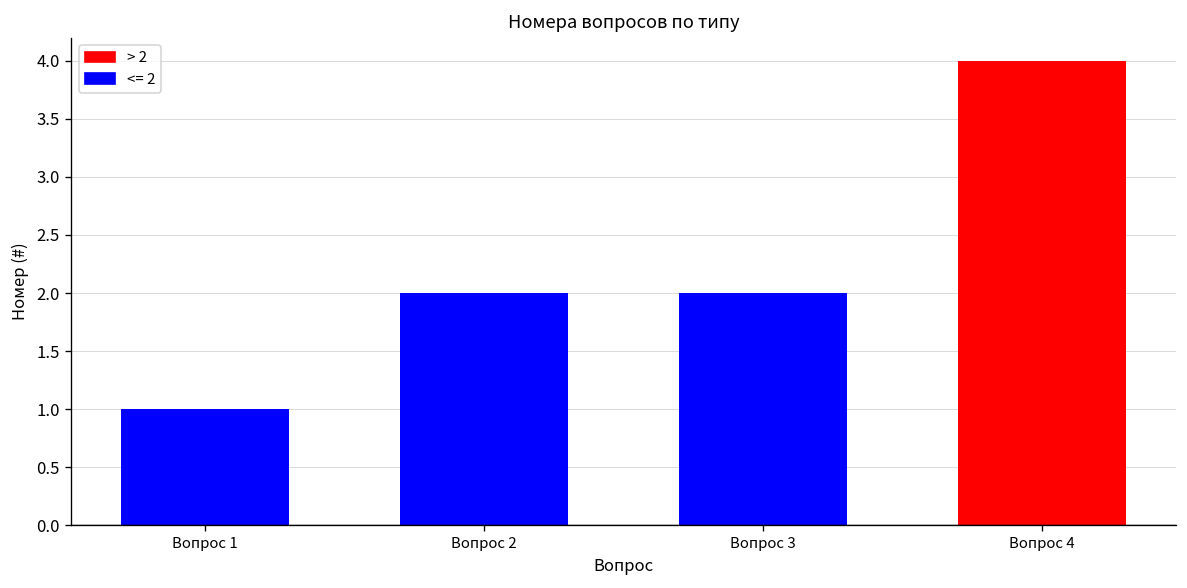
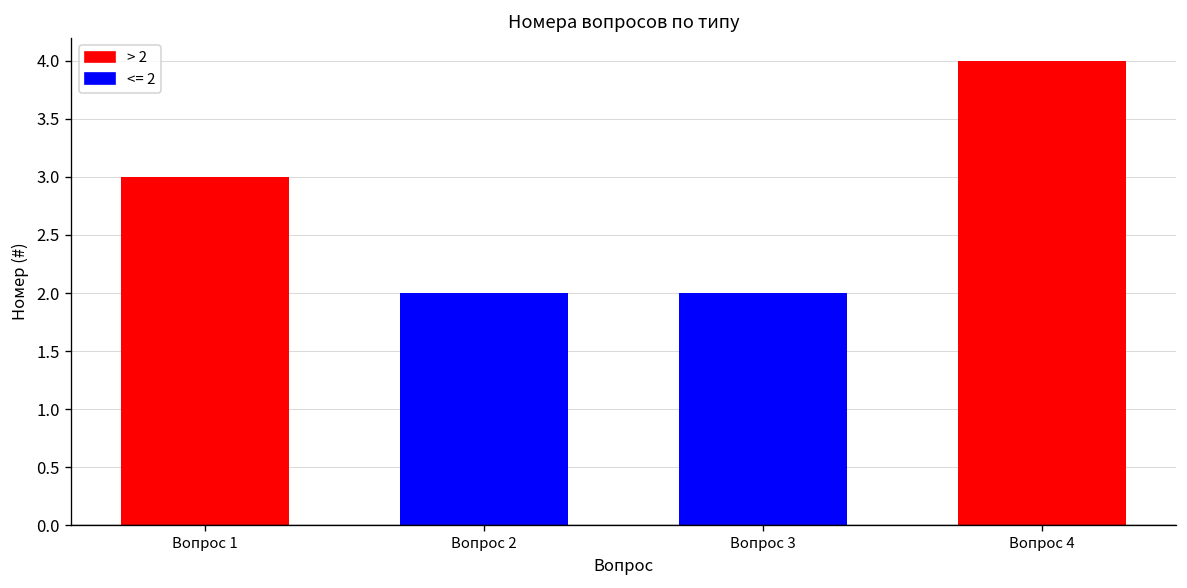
  {
-   "Вопрос 1": 1,
+   "Вопрос 1": 3,
    "Вопрос 2": 2,
    "Вопрос 3": 2,
    "Вопрос 4": 4
  }
